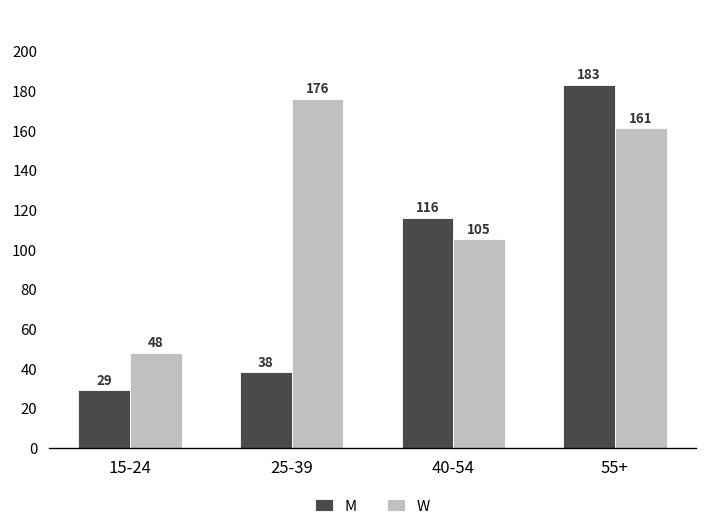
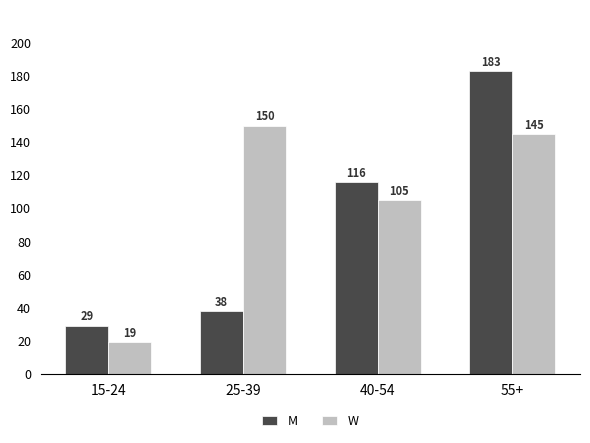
  {
    "M": {
      "15-24": 29,
      "25-39": 38,
      "40-54": 116,
      "55+": 183
    },
    "W": {
-     "15-24": 48,
-     "25-39": 176,
+     "15-24": 19,
+     "25-39": 150,
      "40-54": 105,
-     "55+": 161
+     "55+": 145
    }
  }
